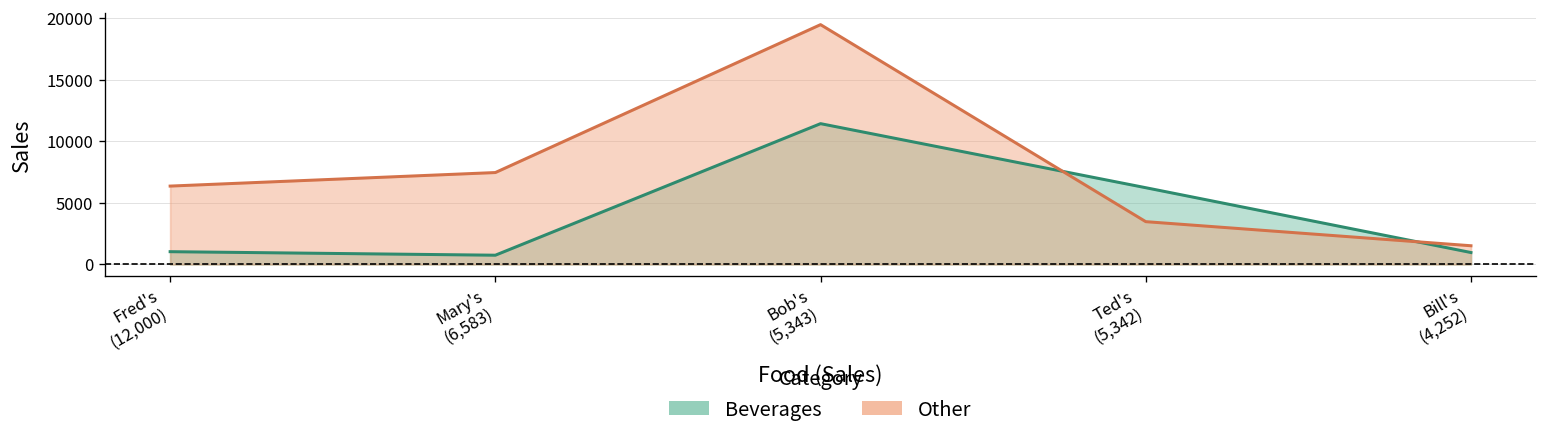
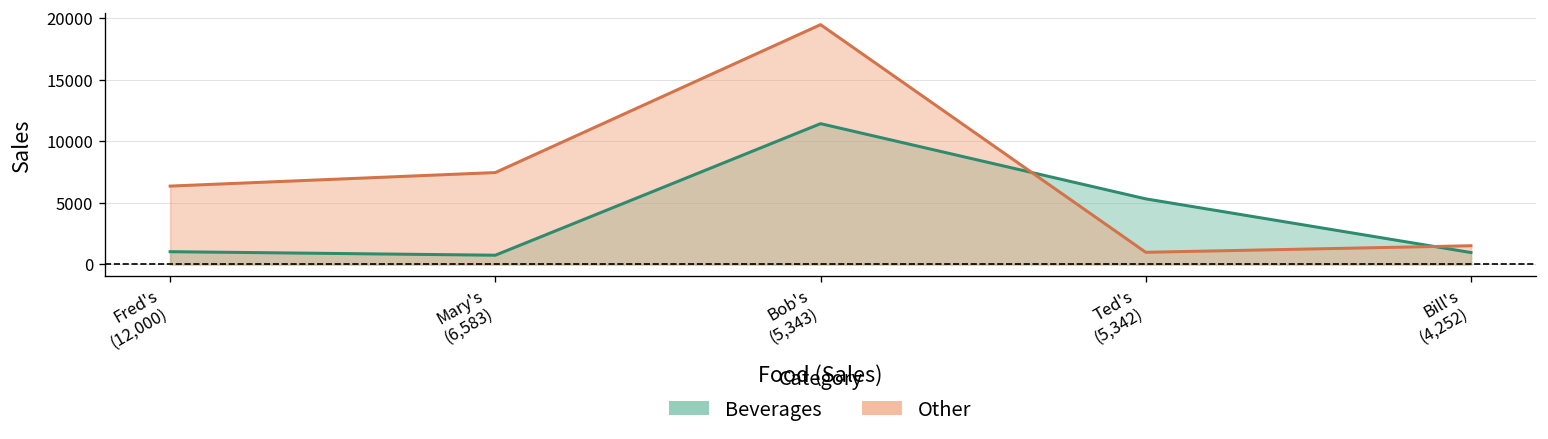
  {
    "Beverages": {
      "Fred's (12,000)": 1000,
      "Mary's (6,583)": 700,
      "Bob's (5,343)": 11400,
-     "Ted's (5,342)": 6200,
+     "Ted's (5,342)": 5300,
      "Bill's (4,252)": 1000
    },
    "Other": {
      "Fred's (12,000)": 6400,
      "Mary's (6,583)": 7500,
      "Bob's (5,343)": 19500,
-     "Ted's (5,342)": 3500,
+     "Ted's (5,342)": 1000,
      "Bill's (4,252)": 1500
    }
  }
